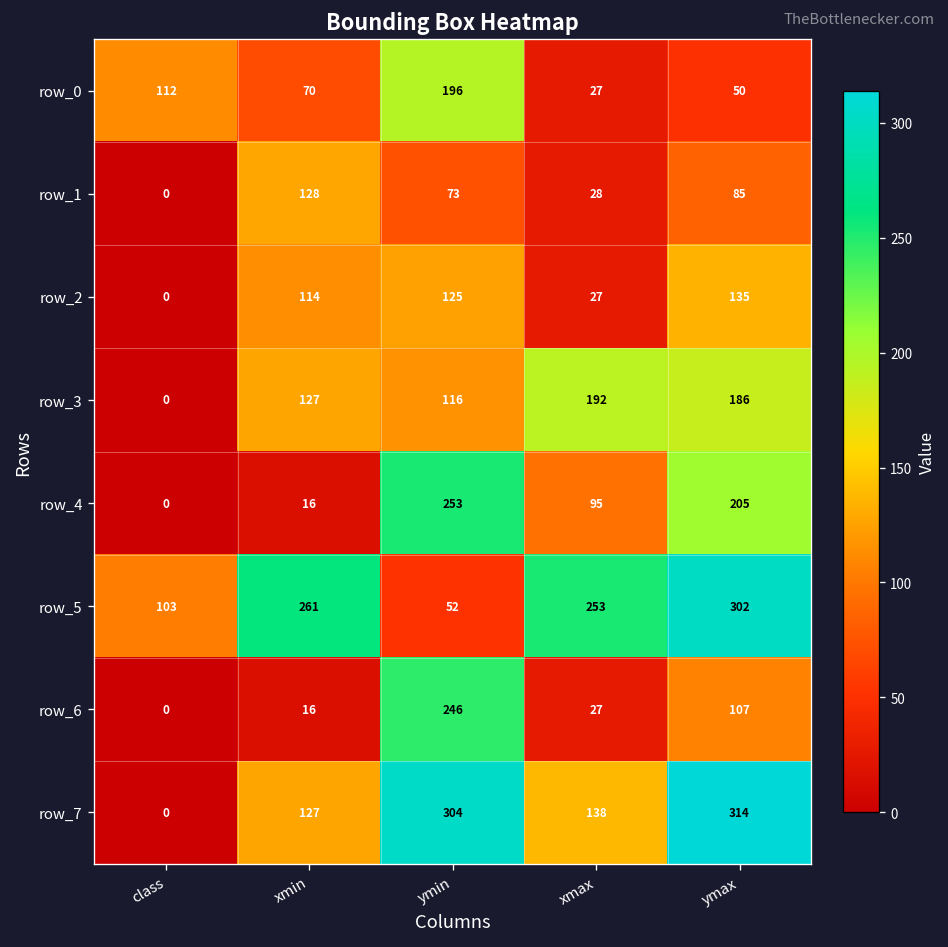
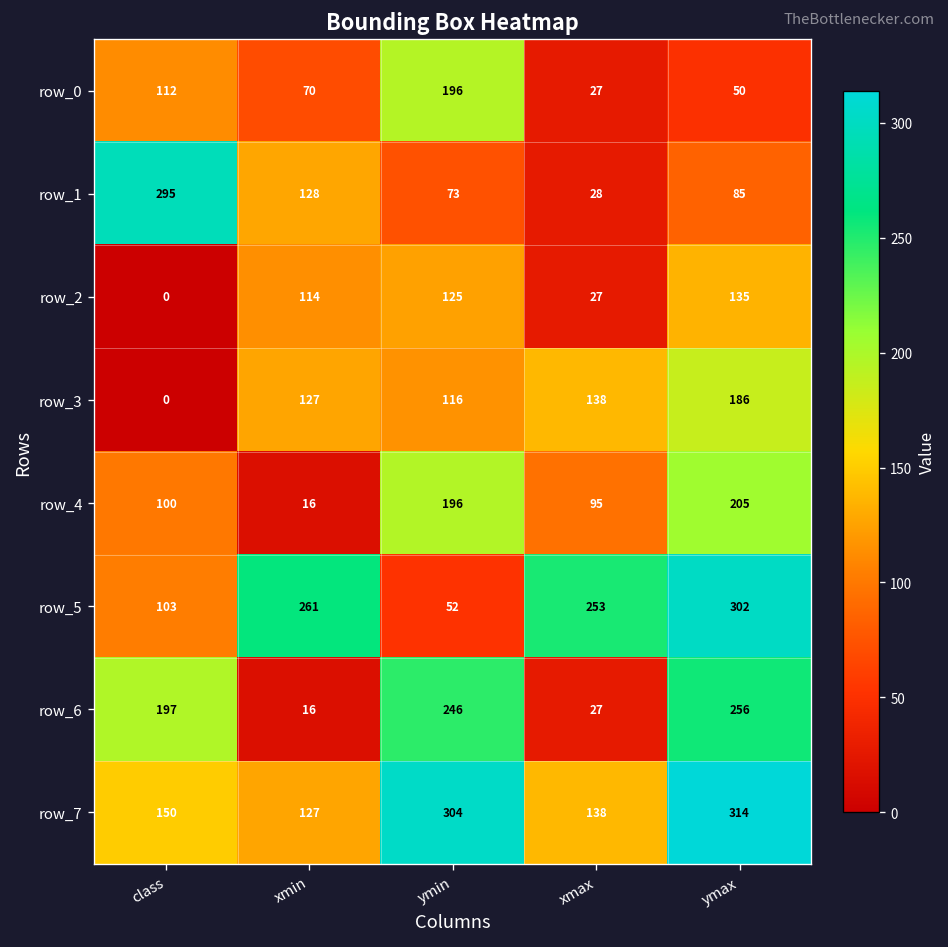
  {
    "row_0": {
      "class": 112,
      "xmin": 70,
      "ymin": 196,
      "xmax": 27,
      "ymax": 50
    },
    "row_1": {
-     "class": 0,
+     "class": 295,
      "xmin": 128,
      "ymin": 73,
      "xmax": 28,
      "ymax": 85
    },
    "row_2": {
      "class": 0,
      "xmin": 114,
      "ymin": 125,
      "xmax": 27,
      "ymax": 135
    },
    "row_3": {
      "class": 0,
      "xmin": 127,
      "ymin": 116,
-     "xmax": 192,
+     "xmax": 138,
      "ymax": 186
    },
    "row_4": {
-     "class": 0,
+     "class": 100,
      "xmin": 16,
-     "ymin": 253,
+     "ymin": 196,
      "xmax": 95,
      "ymax": 205
    },
    "row_5": {
      "class": 103,
      "xmin": 261,
      "ymin": 52,
      "xmax": 253,
      "ymax": 302
    },
    "row_6": {
-     "class": 0,
+     "class": 197,
      "xmin": 16,
      "ymin": 246,
      "xmax": 27,
-     "ymax": 107
+     "ymax": 256
    },
    "row_7": {
-     "class": 0,
+     "class": 150,
      "xmin": 127,
      "ymin": 304,
      "xmax": 138,
      "ymax": 314
    }
  }
